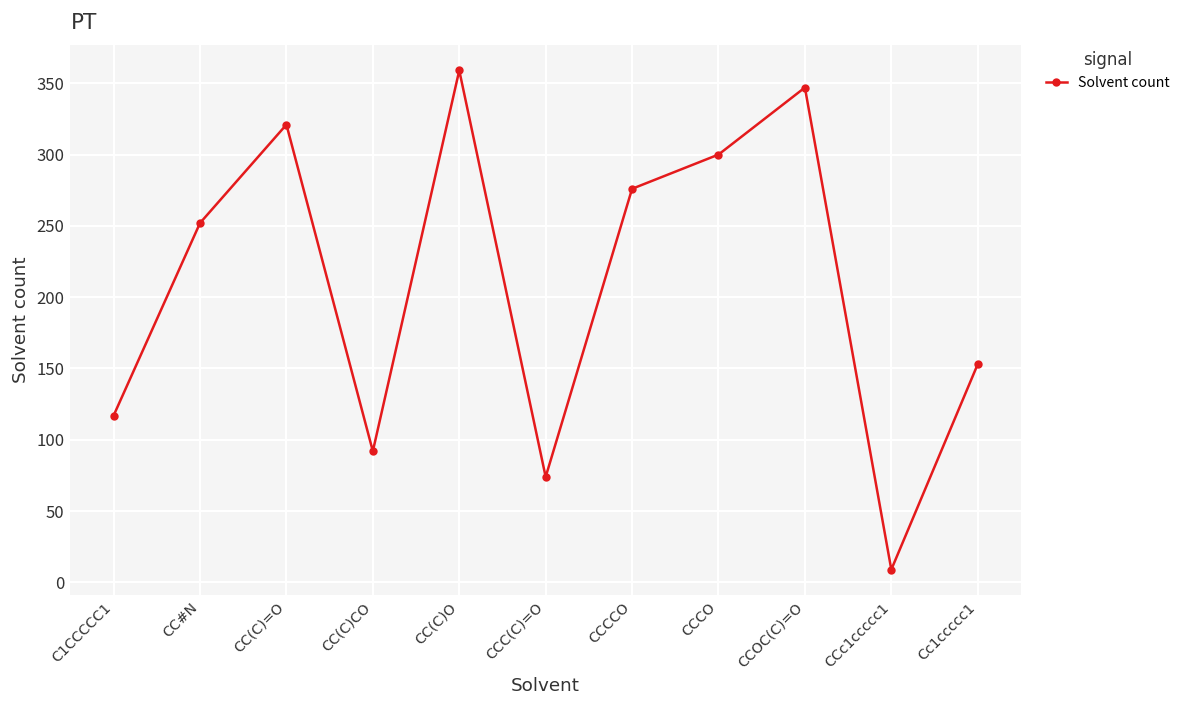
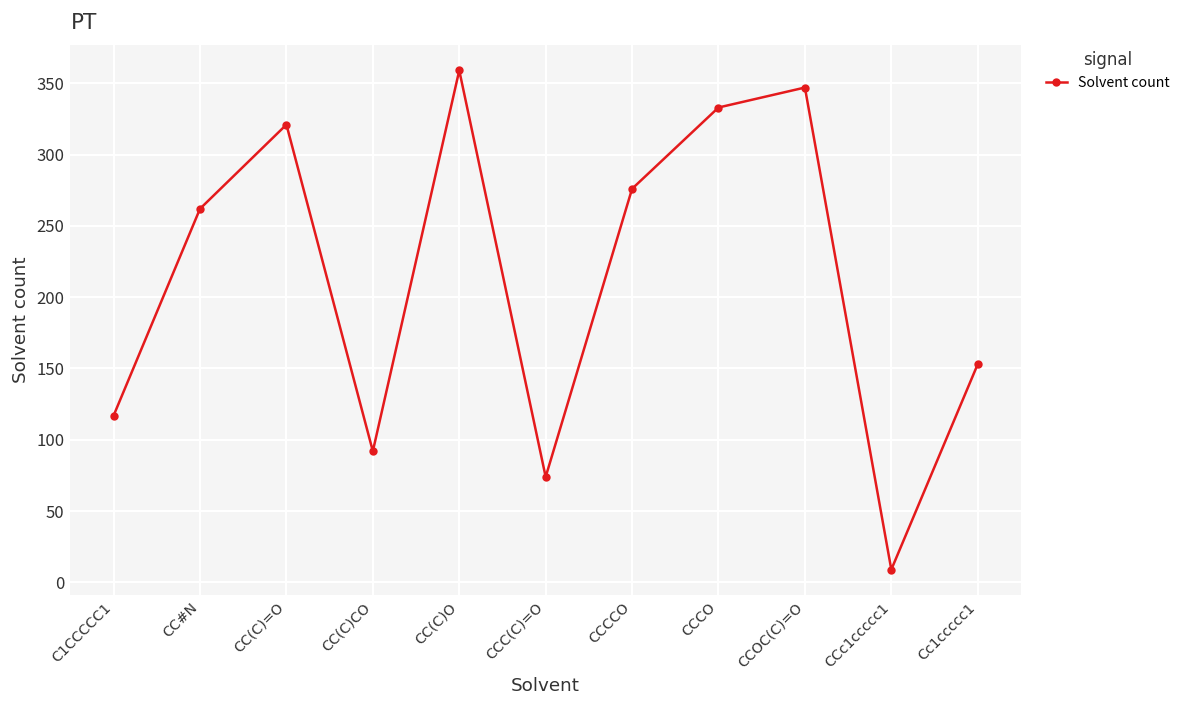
  {
    "C1CCCCC1": 117,
-   "CC#N": 252,
+   "CC#N": 262,
    "CC(C)=O": 321,
    "CC(C)CO": 92,
    "CC(C)O": 359,
    "CCC(C)=O": 74,
    "CCCCO": 276,
-   "CCCO": 300,
+   "CCCO": 333,
    "CCOC(C)=O": 347,
    "CCc1ccccc1": 9,
    "Cc1ccccc1": 153
  }
